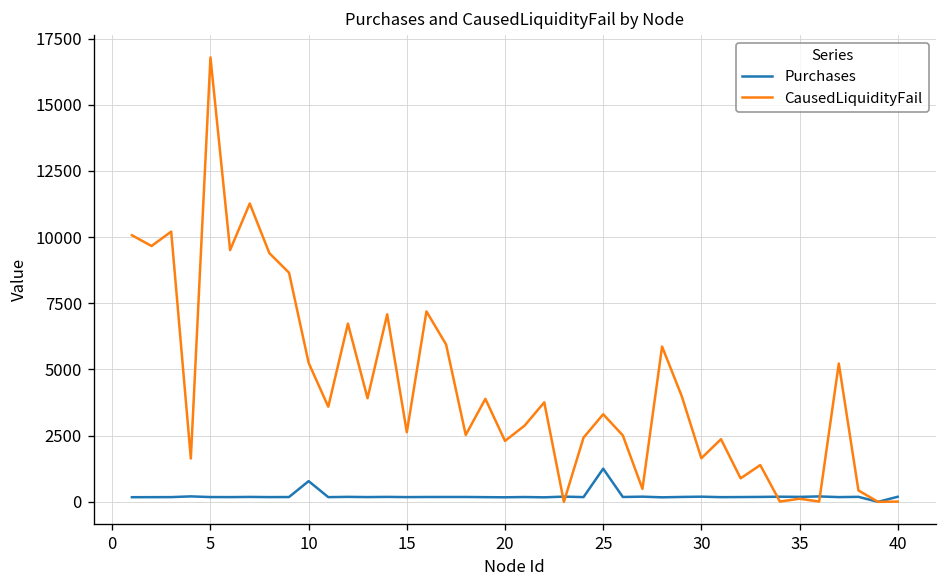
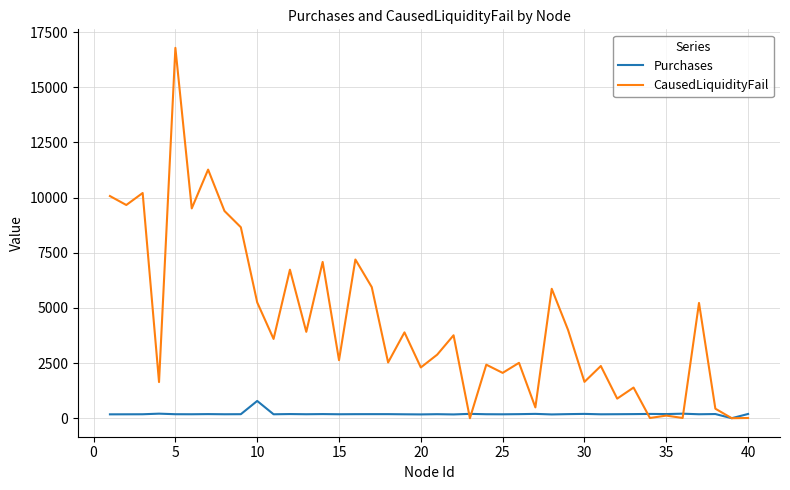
  {
    "Purchases": {
      "5": 200,
      "10": 800,
      "15": 200,
      "20": 200,
-     "25": 1300,
+     "25": 200,
      "30": 200,
      "40": 200
    },
    "CausedLiquidityFail": {
      "5": 16800,
      "10": 5300,
      "15": 2600,
      "20": 2300,
-     "25": 3300,
+     "25": 2100,
      "30": 1600,
      "40": 0
    }
  }
